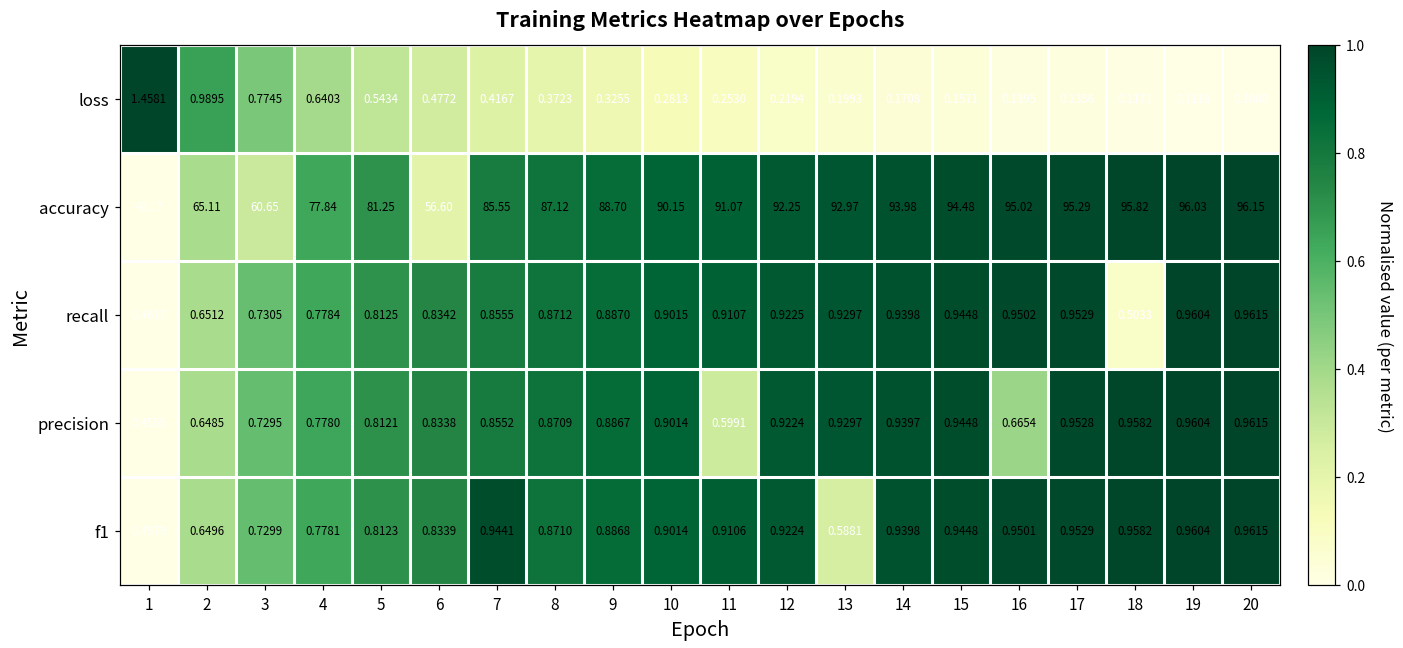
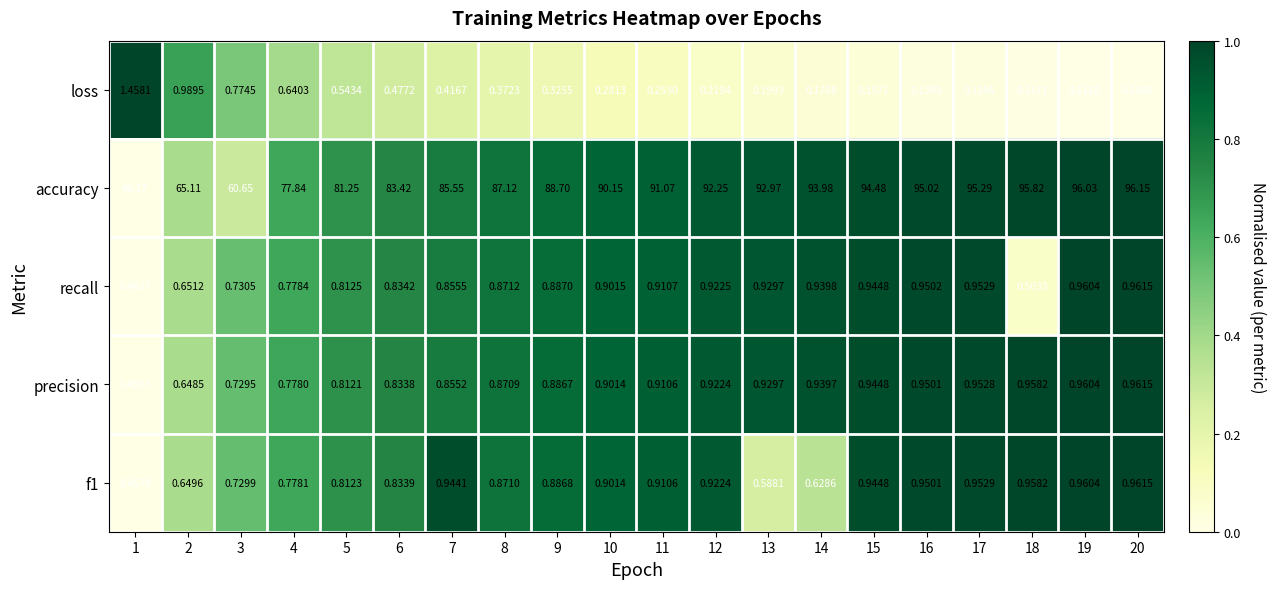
  {
    "loss": {
      "1": 1.4581,
      "2": 0.9895,
      "3": 0.7745,
      "4": 0.6403,
      "5": 0.5434,
      "6": 0.4772,
      "7": 0.4167,
      "8": 0.3723,
      "9": 0.3255,
      "10": 0.2813,
      "11": 0.2530,
      "12": 0.2194,
      "13": 0.1993
    },
    "accuracy": {
      "2": 65.11,
      "3": 60.65,
      "4": 77.84,
      "5": 81.25,
-     "6": 56.60,
+     "6": 83.42,
      "7": 85.55,
      "8": 87.12,
      "9": 88.70,
      "10": 90.15,
      "11": 91.07,
      "12": 92.25,
      "13": 92.97,
      "14": 93.98,
      "15": 94.48,
      "16": 95.02,
      "17": 95.29,
      "18": 95.82,
      "19": 96.03,
      "20": 96.15
    },
    "recall": {
      "2": 0.6512,
      "3": 0.7305,
      "4": 0.7784,
      "5": 0.8125,
      "6": 0.8342,
      "7": 0.8555,
      "8": 0.8712,
      "9": 0.8870,
      "10": 0.9015,
      "11": 0.9107,
      "12": 0.9225,
      "13": 0.9297,
      "14": 0.9398,
      "15": 0.9448,
      "16": 0.9502,
      "17": 0.9529,
      "18": 0.5033,
      "19": 0.9604,
      "20": 0.9615
    },
    "precision": {
      "2": 0.6485,
      "3": 0.7295,
      "4": 0.7780,
      "5": 0.8121,
      "6": 0.8338,
      "7": 0.8552,
      "8": 0.8709,
      "9": 0.8867,
      "10": 0.9014,
-     "11": 0.5991,
+     "11": 0.9106,
      "12": 0.9224,
      "13": 0.9297,
      "14": 0.9397,
      "15": 0.9448,
-     "16": 0.6654,
+     "16": 0.9501,
      "17": 0.9528,
      "18": 0.9582,
      "19": 0.9604,
      "20": 0.9615
    },
    "f1": {
      "2": 0.6496,
      "3": 0.7299,
      "4": 0.7781,
      "5": 0.8123,
      "6": 0.8339,
      "7": 0.9441,
      "8": 0.8710,
      "9": 0.8868,
      "10": 0.9014,
      "11": 0.9106,
      "12": 0.9224,
      "13": 0.5881,
-     "14": 0.9398,
+     "14": 0.6286,
      "15": 0.9448,
      "16": 0.9501,
      "17": 0.9529,
      "18": 0.9582,
      "19": 0.9604,
      "20": 0.9615
    }
  }
